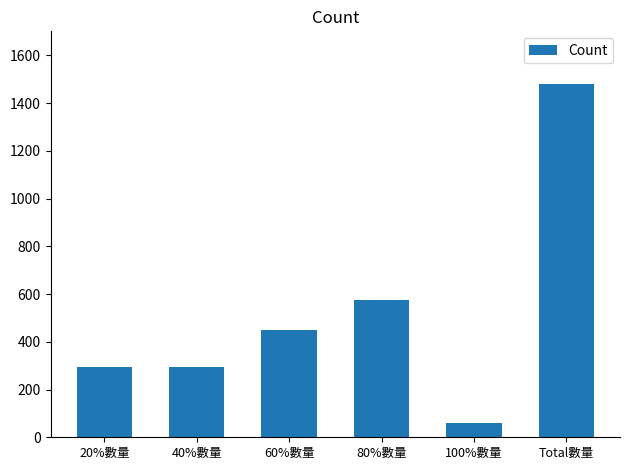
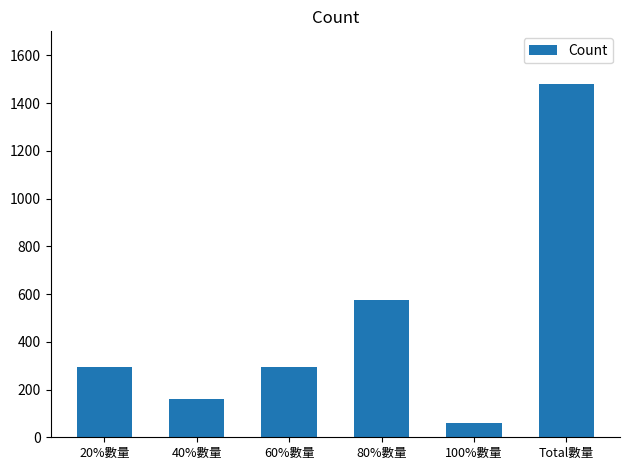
  {
    "20%數量": 300,
-   "40%數量": 300,
-   "60%數量": 450,
+   "40%數量": 160,
+   "60%數量": 300,
    "80%數量": 580,
    "100%數量": 60,
    "Total數量": 1480
  }
